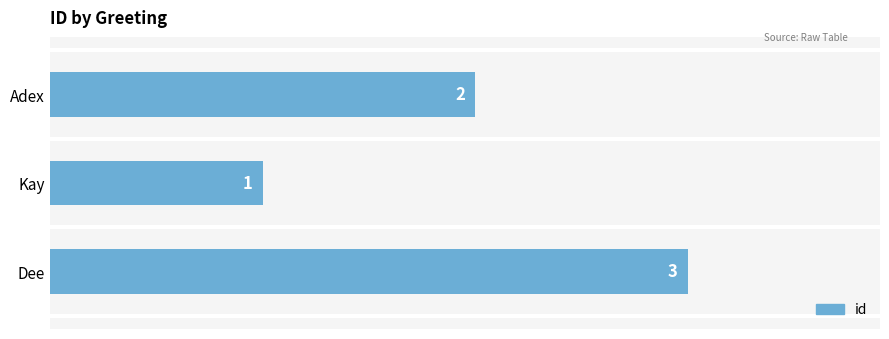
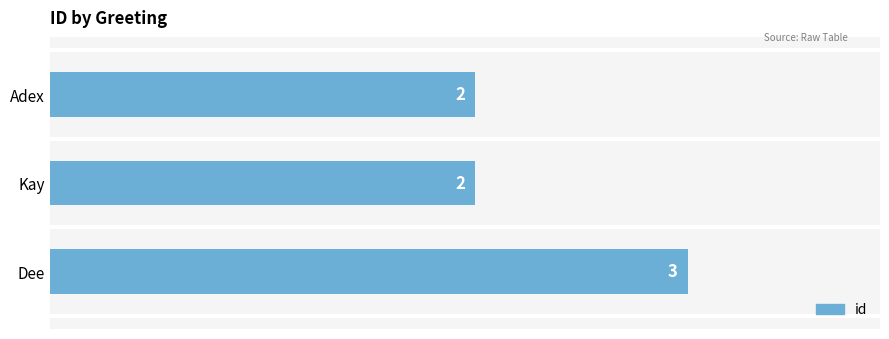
  {
    "Adex": 2,
-   "Kay": 1,
+   "Kay": 2,
    "Dee": 3
  }
